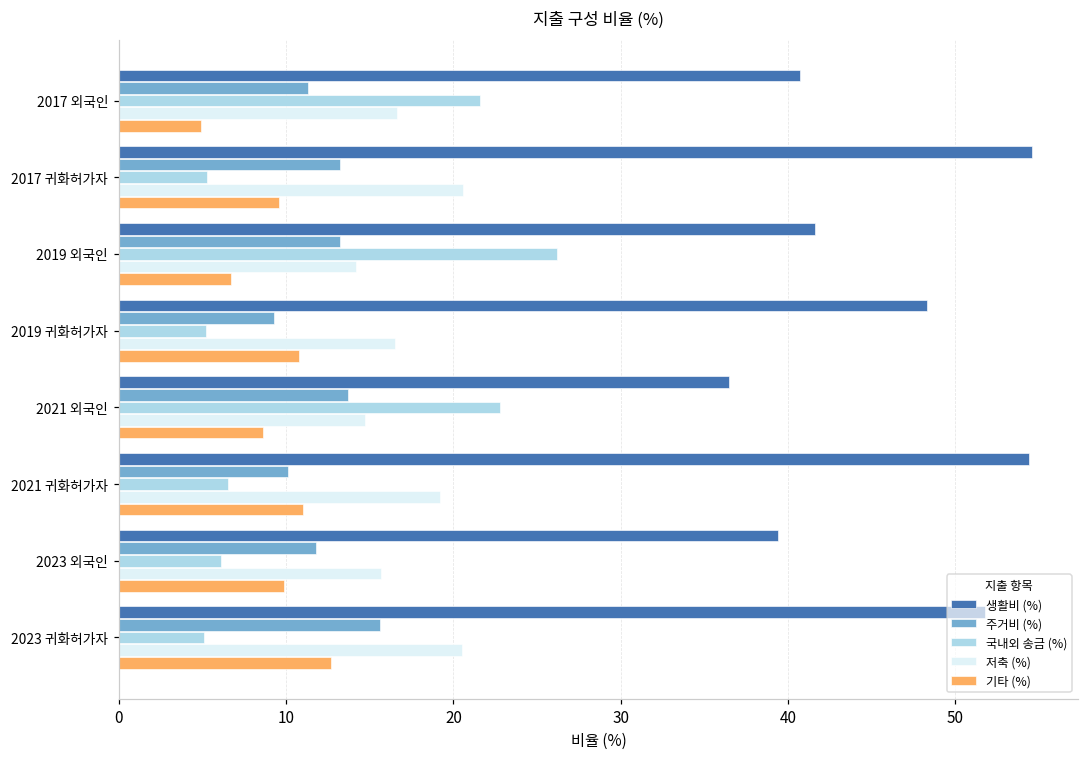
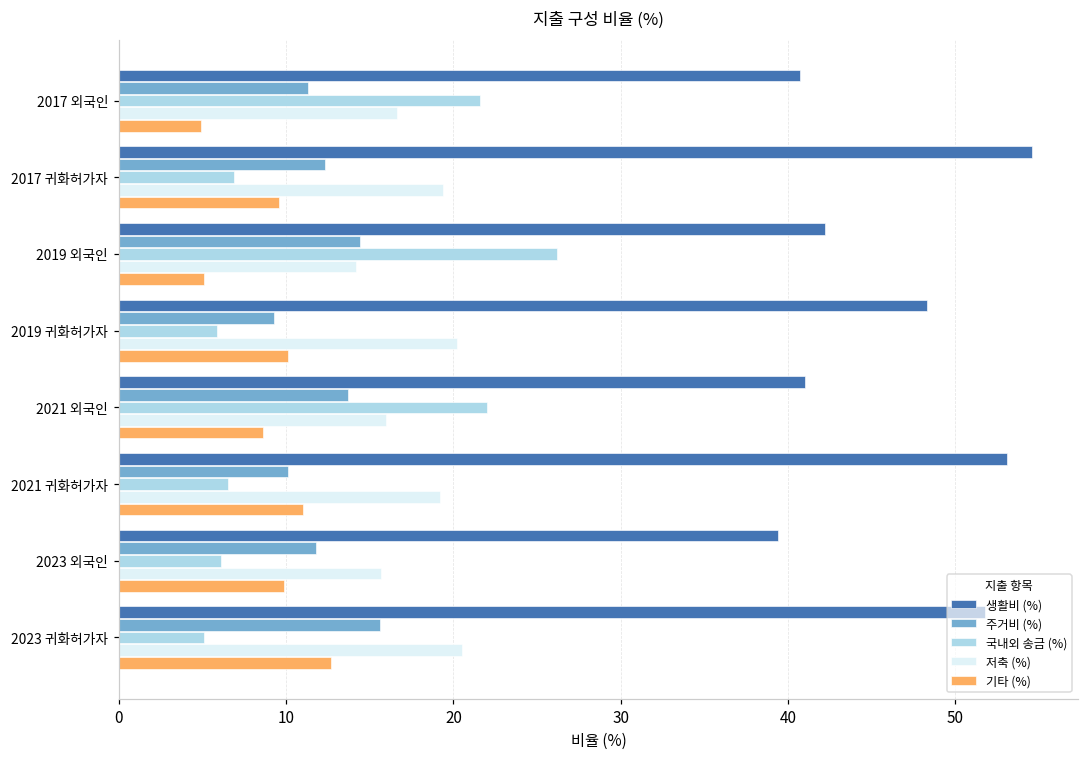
  {
    "생활비 (%)": {
      "2017 외국인": 40.7,
      "2017 귀화허가자": 54.6,
-     "2019 외국인": 41.6,
+     "2019 외국인": 42.2,
      "2019 귀화허가자": 48.3,
-     "2021 외국인": 36.5,
-     "2021 귀화허가자": 54.4,
+     "2021 외국인": 41.0,
+     "2021 귀화허가자": 53.1,
      "2023 외국인": 39.4
    },
    "주거비 (%)": {
      "2017 외국인": 11.3,
-     "2017 귀화허가자": 13.2,
-     "2019 외국인": 13.2,
+     "2017 귀화허가자": 12.3,
+     "2019 외국인": 14.4,
      "2019 귀화허가자": 9.3,
      "2021 외국인": 13.7,
      "2021 귀화허가자": 10.1,
      "2023 외국인": 11.8,
      "2023 귀화허가자": 15.6
    },
    "국내외 송금 (%)": {
      "2017 외국인": 21.6,
-     "2017 귀화허가자": 5.3,
+     "2017 귀화허가자": 6.9,
      "2019 외국인": 26.2,
-     "2019 귀화허가자": 5.2,
-     "2021 외국인": 22.8,
+     "2019 귀화허가자": 5.9,
+     "2021 외국인": 22.0,
      "2021 귀화허가자": 6.5,
      "2023 외국인": 6.1,
      "2023 귀화허가자": 5.1
    },
    "저축 (%)": {
      "2017 외국인": 16.6,
-     "2017 귀화허가자": 20.6,
+     "2017 귀화허가자": 19.4,
      "2019 외국인": 14.2,
-     "2019 귀화허가자": 16.5,
-     "2021 외국인": 14.7,
+     "2019 귀화허가자": 20.2,
+     "2021 외국인": 16.0,
      "2021 귀화허가자": 19.2,
      "2023 외국인": 15.7,
      "2023 귀화허가자": 20.5
    },
    "기타 (%)": {
      "2017 외국인": 4.9,
      "2017 귀화허가자": 9.6,
-     "2019 외국인": 6.7,
-     "2019 귀화허가자": 10.8,
+     "2019 외국인": 5.1,
+     "2019 귀화허가자": 10.1,
      "2021 외국인": 8.6,
      "2021 귀화허가자": 11.0,
      "2023 외국인": 9.9,
      "2023 귀화허가자": 12.7
    }
  }
